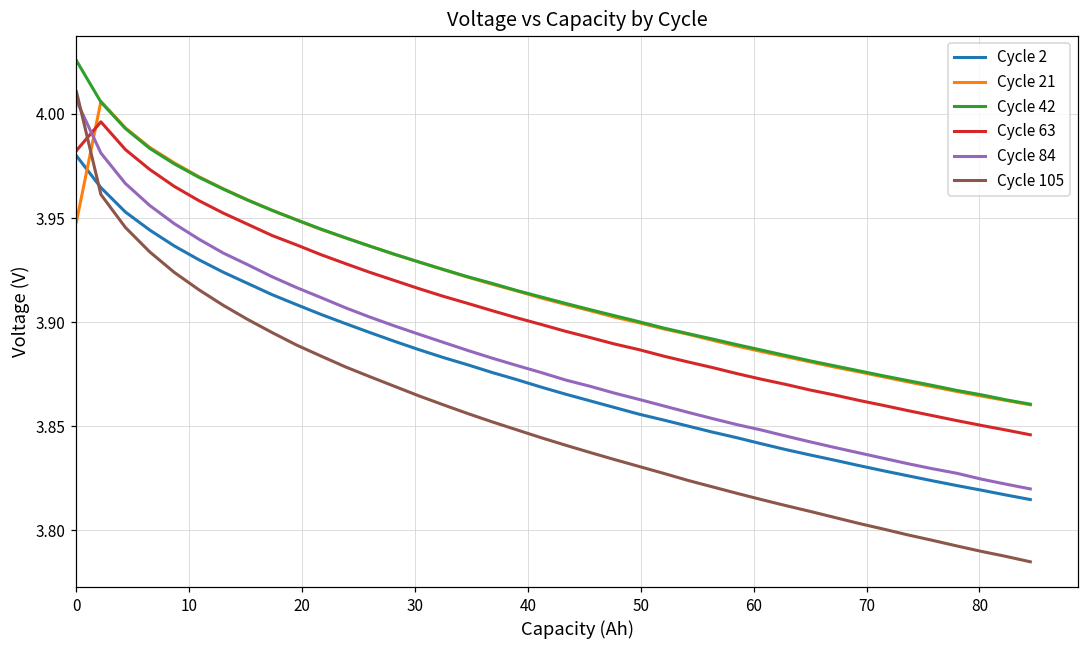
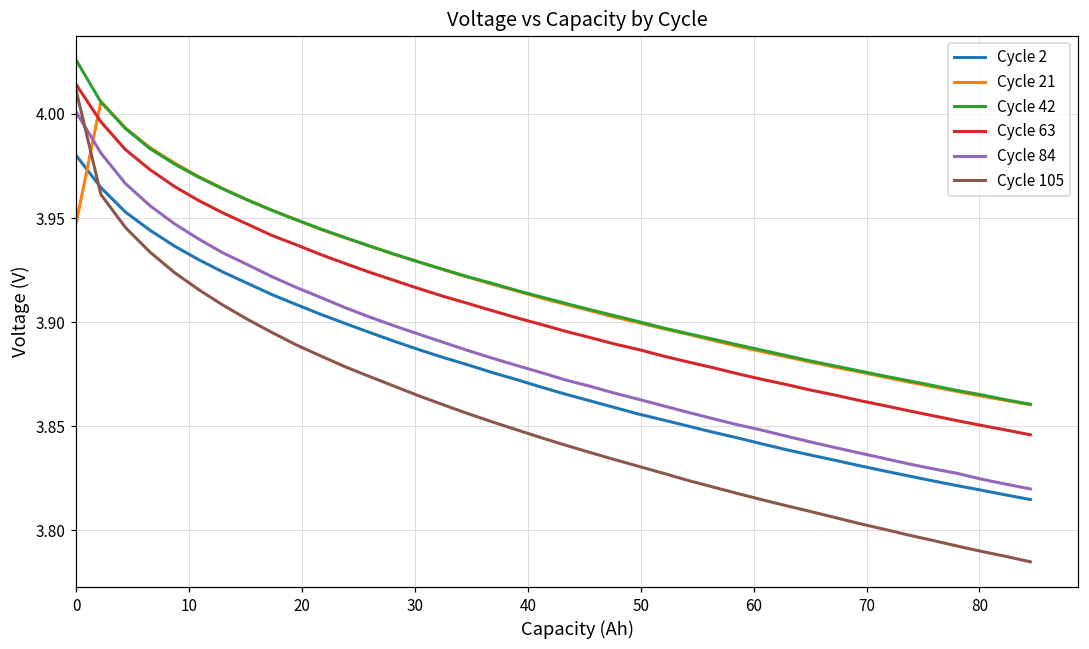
  {
    "Cycle 2": {
      "0": 3.980
    },
    "Cycle 21": {
      "0": 3.948
    },
    "Cycle 42": {
      "0": 4.026
    },
    "Cycle 63": {
-     "0": 3.982
+     "0": 4.014
    },
    "Cycle 84": {
-     "0": 4.006
+     "0": 4.001
    },
    "Cycle 105": {
      "0": 4.011
    }
  }
